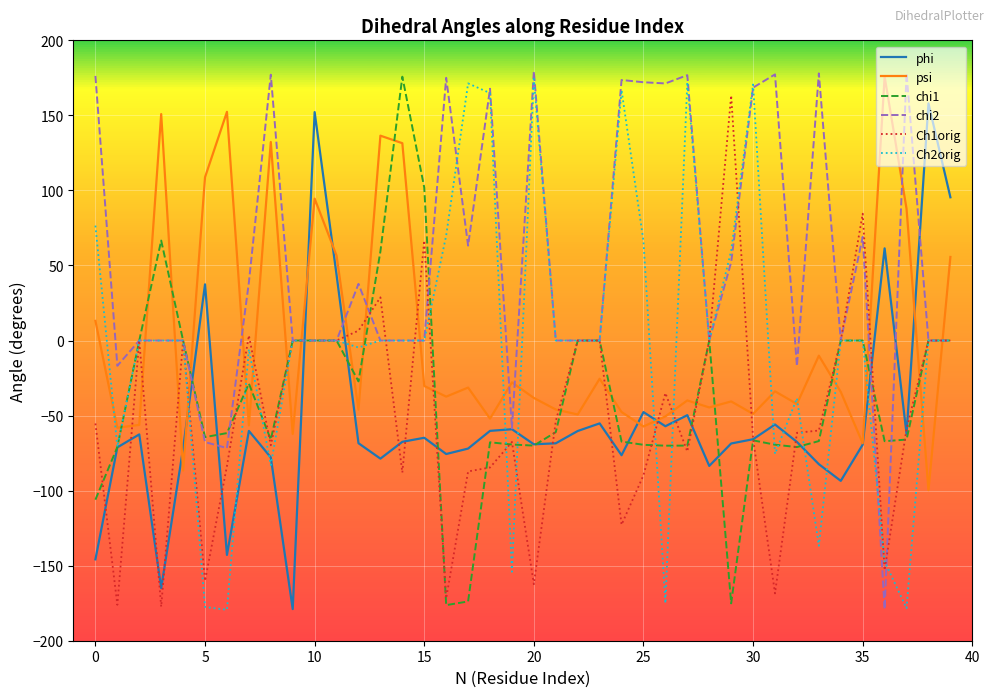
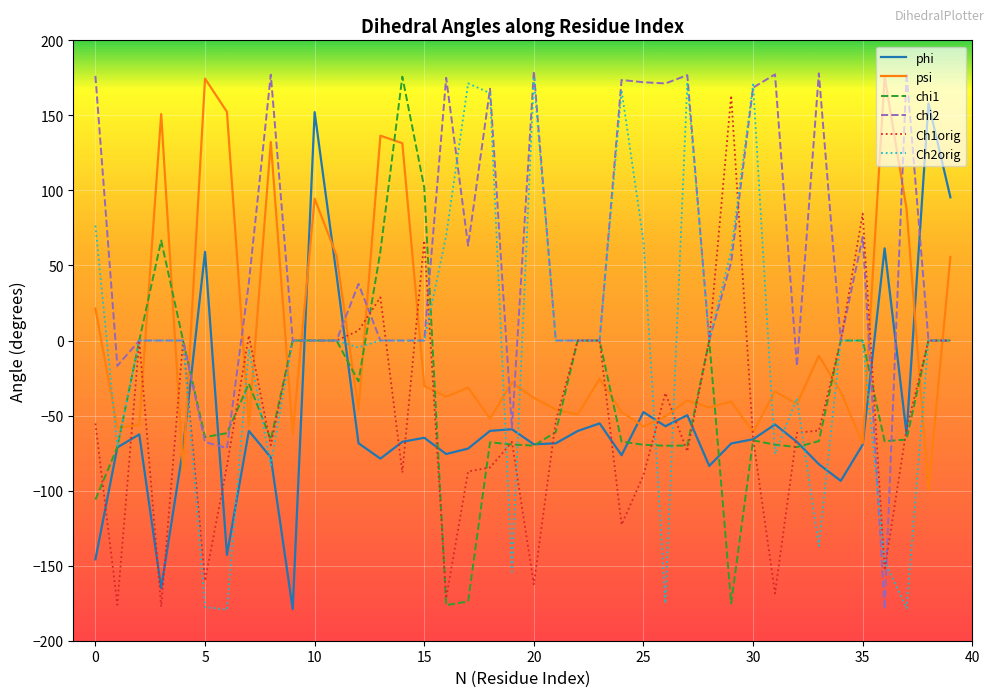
  {
    "phi": {
      "0": -146,
-     "5": 37,
+     "5": 59,
      "10": 152,
      "15": -65,
      "25": -48
    },
    "psi": {
-     "0": 13,
-     "5": 109,
+     "0": 21,
+     "5": 175,
      "10": 95,
      "15": -30,
      "20": -38,
      "25": -57,
-     "30": -49
+     "30": -61
    },
    "chi1": {
      "0": -106,
      "5": -64,
      "15": 102,
      "25": -69
    },
    "chi2": {
      "0": 176,
      "5": -68,
      "20": 179,
      "25": 172,
      "30": 168,
      "35": 69
    },
    "Ch1orig": {
      "0": -55,
      "5": -160,
      "15": 67,
      "20": -162,
      "25": -90,
      "35": 85
    },
    "Ch2orig": {
      "0": 77,
      "5": -178,
      "20": 174,
      "25": 66,
      "30": 171
    }
  }
